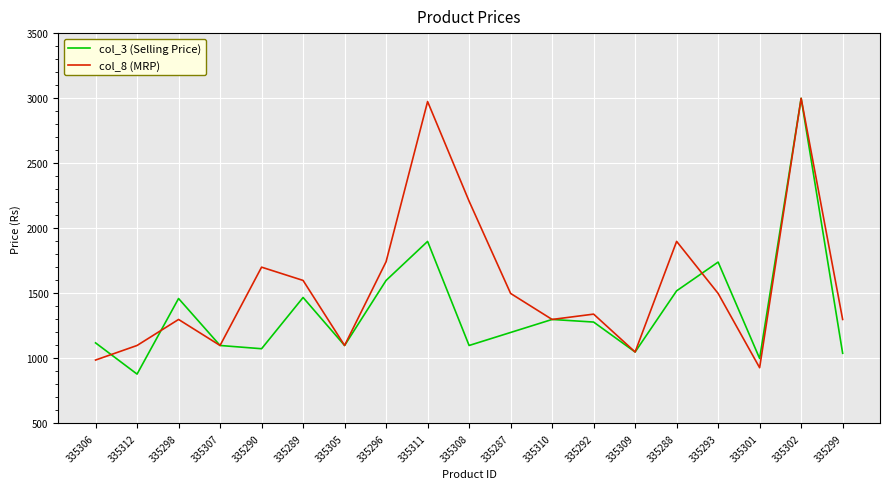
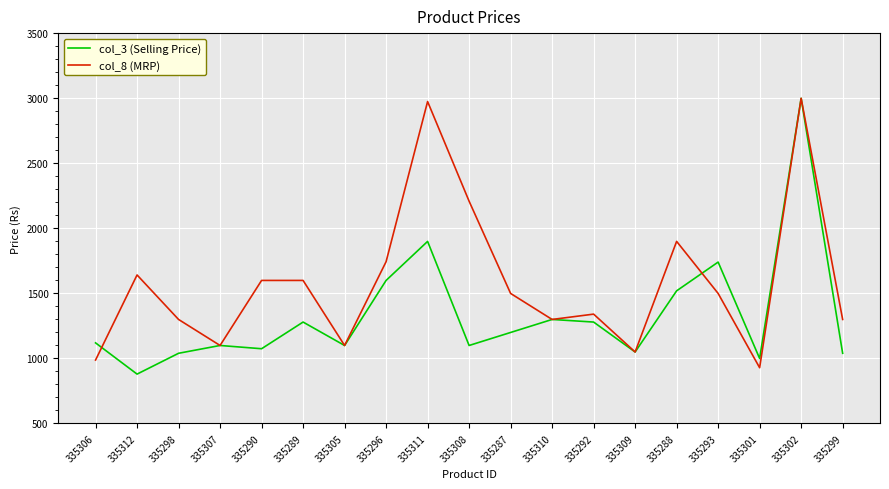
  {
    "col_3 (Selling Price)": {
      "335306": 1120,
      "335312": 880,
-     "335298": 1460,
+     "335298": 1040,
      "335290": 1070,
-     "335289": 1470,
+     "335289": 1280,
      "335296": 1600,
      "335311": 1900,
      "335308": 1100,
      "335287": 1200,
      "335292": 1280,
      "335288": 1520,
      "335293": 1740,
      "335301": 1000,
      "335299": 1040
    },
    "col_8 (MRP)": {
      "335306": 990,
-     "335312": 1100,
+     "335312": 1640,
      "335298": 1300,
-     "335290": 1700,
+     "335290": 1600,
      "335289": 1600,
      "335296": 1740,
      "335311": 2970,
      "335308": 2210,
      "335287": 1500,
      "335292": 1340,
      "335288": 1900,
      "335293": 1500,
      "335301": 930,
      "335299": 1300
    }
  }
